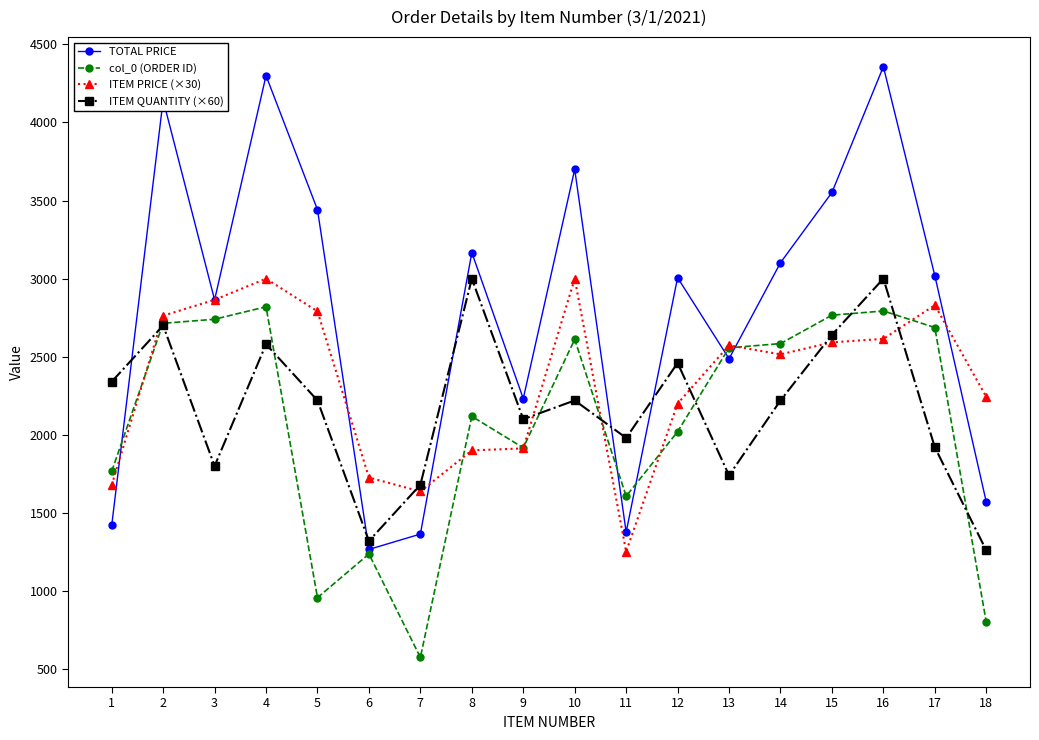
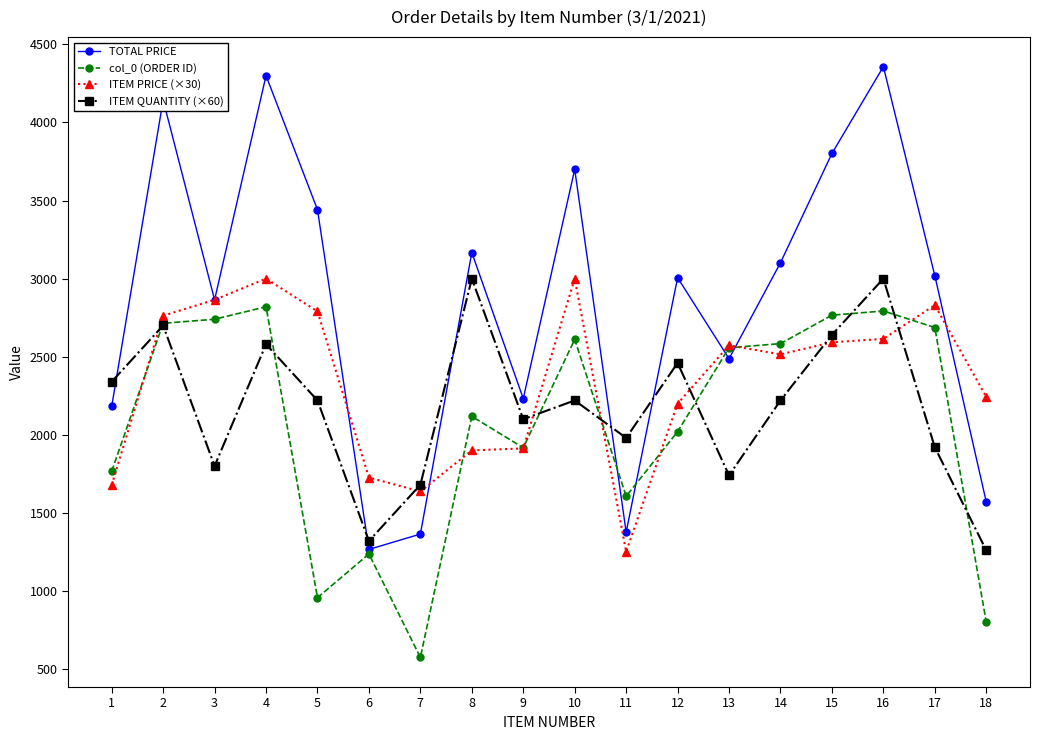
  {
    "TOTAL PRICE": {
-     "1": 1420,
+     "1": 2180,
      "4": 4300,
      "5": 3440,
      "6": 1270,
      "7": 1360,
      "8": 3170,
      "9": 2230,
      "10": 3700,
      "11": 1380,
      "12": 3010,
      "13": 2490,
      "14": 3100,
-     "15": 3550,
+     "15": 3800,
      "16": 4360,
      "17": 3020,
      "18": 1570
    },
    "col_0 (ORDER ID)": {
      "1": 1770,
      "3": 2740,
      "4": 2820,
      "5": 960,
      "6": 1240,
      "7": 570,
      "8": 2120,
      "10": 2610,
      "11": 1610,
      "12": 2020,
      "14": 2580,
      "15": 2770,
      "16": 2790,
      "17": 2690,
      "18": 800
    },
    "ITEM PRICE (×30)": {
      "1": 1680,
      "2": 2760,
      "4": 3000,
      "5": 2790,
      "6": 1730,
      "7": 1640,
      "8": 1900,
      "10": 3000,
      "11": 1250,
      "12": 2200,
      "14": 2520,
      "15": 2590,
      "16": 2610,
      "17": 2830,
      "18": 2240
    },
    "ITEM QUANTITY (×60)": {
      "1": 2340,
      "3": 1800,
      "4": 2580,
      "5": 2220,
      "6": 1320,
      "7": 1680,
      "8": 3000,
      "9": 2100,
      "10": 2220,
      "11": 1980,
      "12": 2460,
      "13": 1740,
      "14": 2220,
      "15": 2640,
      "16": 3000,
      "17": 1920,
      "18": 1260
    }
  }
